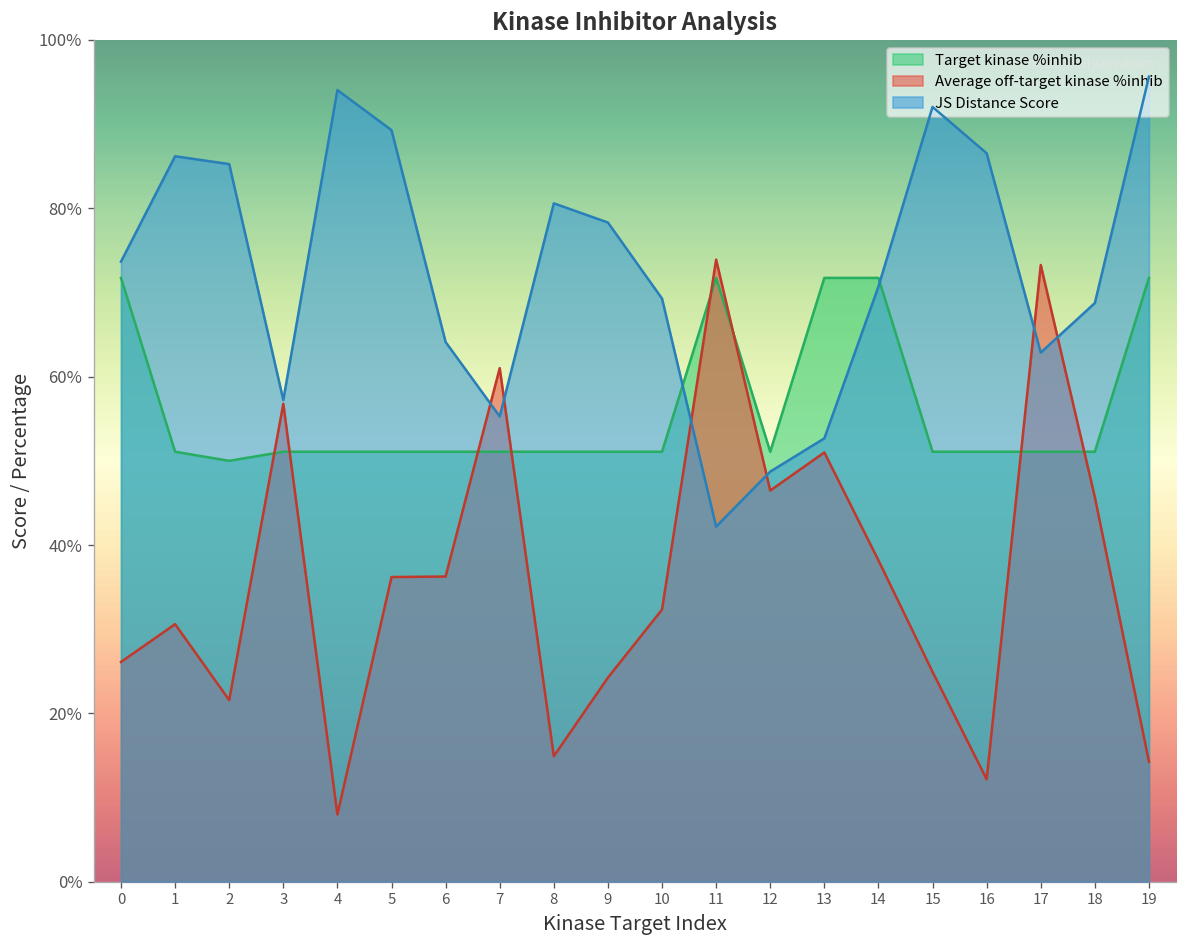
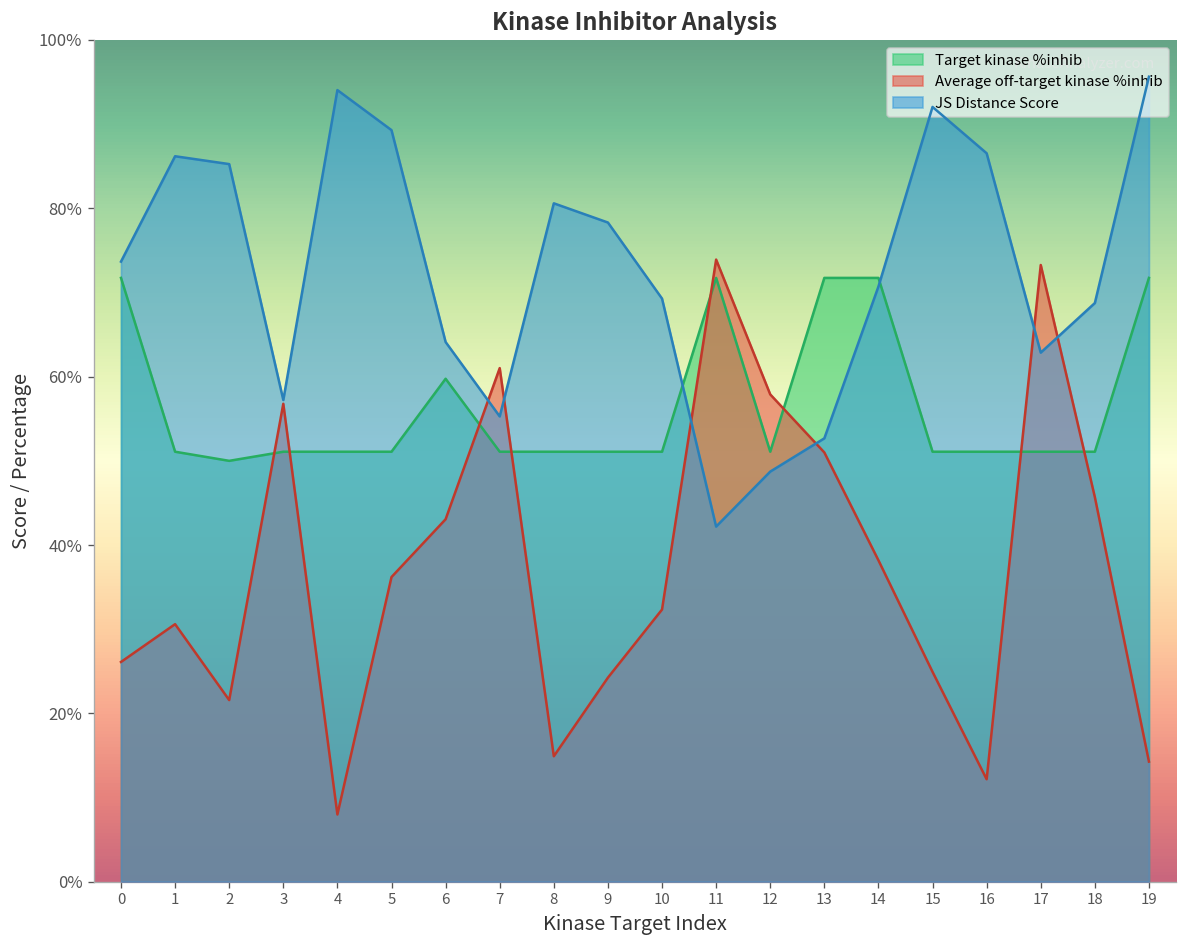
  {
    "Target kinase %inhib": {
      "0": "72%",
      "1": "51%",
      "2": "50%",
      "3": "51%",
      "4": "51%",
      "5": "51%",
-     "6": "51%",
+     "6": "60%",
      "7": "51%",
      "8": "51%",
      "9": "51%",
      "10": "51%",
      "11": "72%",
      "12": "51%",
      "13": "72%",
      "14": "72%",
      "15": "51%",
      "16": "51%",
      "17": "51%",
      "18": "51%",
      "19": "72%"
    },
    "Average off-target kinase %inhib": {
      "0": "26%",
      "1": "31%",
      "2": "22%",
      "3": "57%",
      "4": "8%",
      "5": "36%",
-     "6": "36%",
+     "6": "43%",
      "7": "61%",
      "8": "15%",
      "9": "24%",
      "10": "32%",
      "11": "74%",
-     "12": "46%",
+     "12": "58%",
      "13": "51%",
      "14": "38%",
      "15": "25%",
      "16": "12%",
      "17": "73%",
      "18": "46%",
      "19": "14%"
    },
    "JS Distance Score": {
      "0": "74%",
      "1": "86%",
      "2": "85%",
      "3": "57%",
      "4": "94%",
      "5": "89%",
      "6": "64%",
      "7": "55%",
      "8": "81%",
      "9": "78%",
      "10": "69%",
      "11": "42%",
      "12": "49%",
      "13": "53%",
      "14": "71%",
      "16": "87%",
      "17": "63%",
      "18": "69%"
    }
  }
